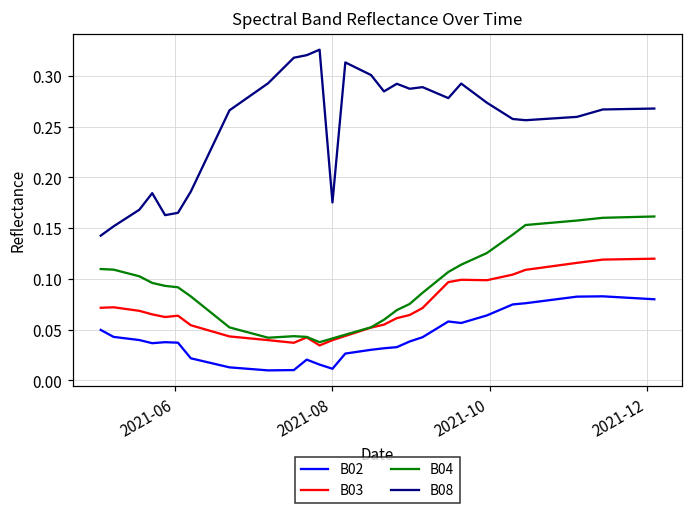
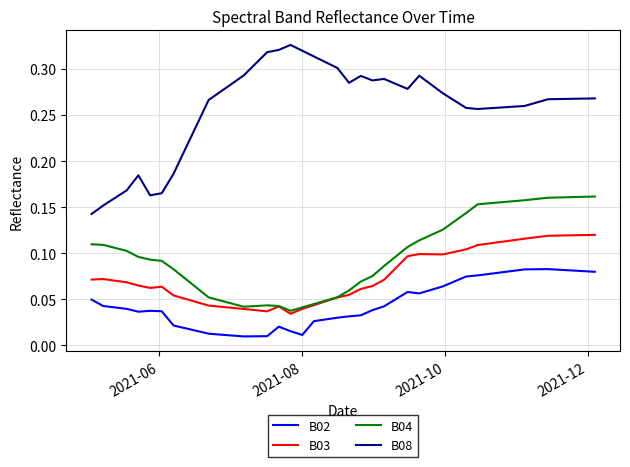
  {
    "B02": {
      "2021-08": 0.01
    },
    "B08": {
-     "2021-08": 0.18
+     "2021-08": 0.32
    }
  }
